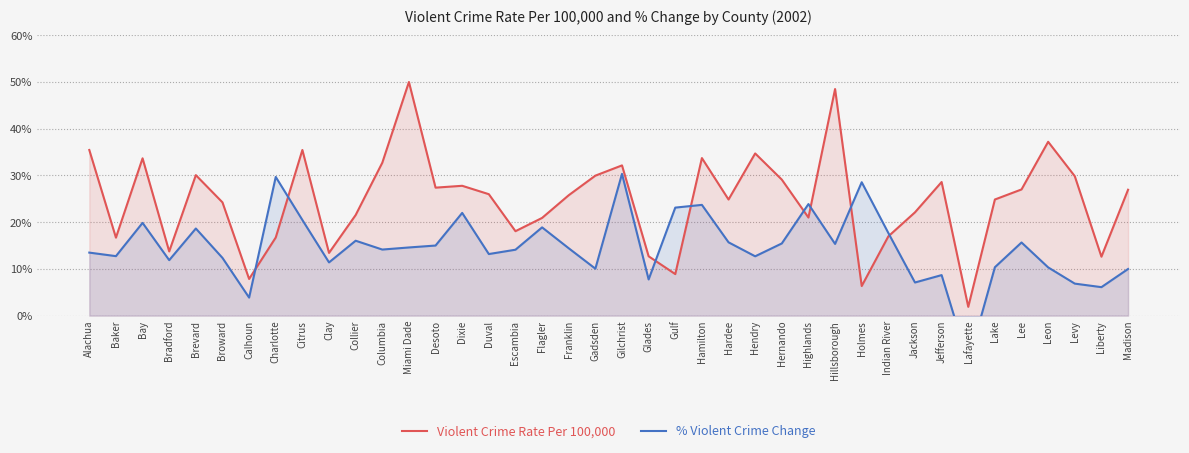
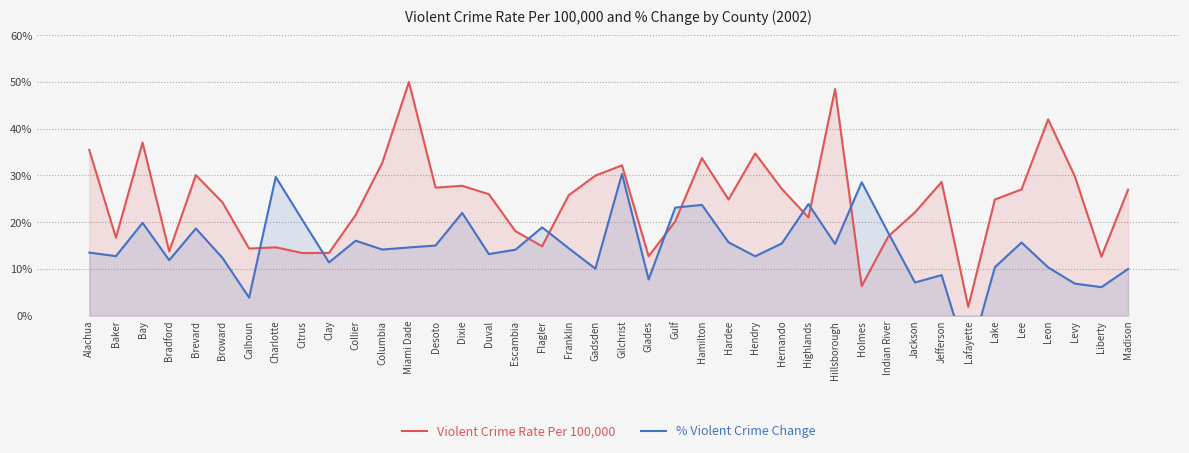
  {
    "Violent Crime Rate Per 100,000": {
      "Alachua": "35%",
      "Baker": "17%",
-     "Bay": "34%",
+     "Bay": "37%",
      "Bradford": "14%",
      "Brevard": "30%",
      "Broward": "24%",
-     "Calhoun": "8%",
-     "Charlotte": "17%",
-     "Citrus": "35%",
+     "Calhoun": "14%",
+     "Charlotte": "15%",
+     "Citrus": "13%",
      "Clay": "13%",
      "Collier": "22%",
      "Columbia": "33%",
      "Miami Dade": "50%",
      "Desoto": "27%",
      "Dixie": "28%",
      "Duval": "26%",
      "Escambia": "18%",
-     "Flagler": "21%",
+     "Flagler": "15%",
      "Franklin": "26%",
      "Gadsden": "30%",
      "Gilchrist": "32%",
      "Glades": "13%",
-     "Gulf": "9%",
+     "Gulf": "20%",
      "Hamilton": "34%",
      "Hardee": "25%",
      "Hendry": "35%",
-     "Hernando": "29%",
+     "Hernando": "27%",
      "Highlands": "21%",
      "Hillsborough": "48%",
      "Holmes": "6%",
      "Indian River": "17%",
      "Jackson": "22%",
      "Jefferson": "29%",
      "Lafayette": "2%",
      "Lake": "25%",
      "Lee": "27%",
-     "Leon": "37%",
+     "Leon": "42%",
      "Levy": "30%",
      "Liberty": "13%",
      "Madison": "27%"
    }
  }
